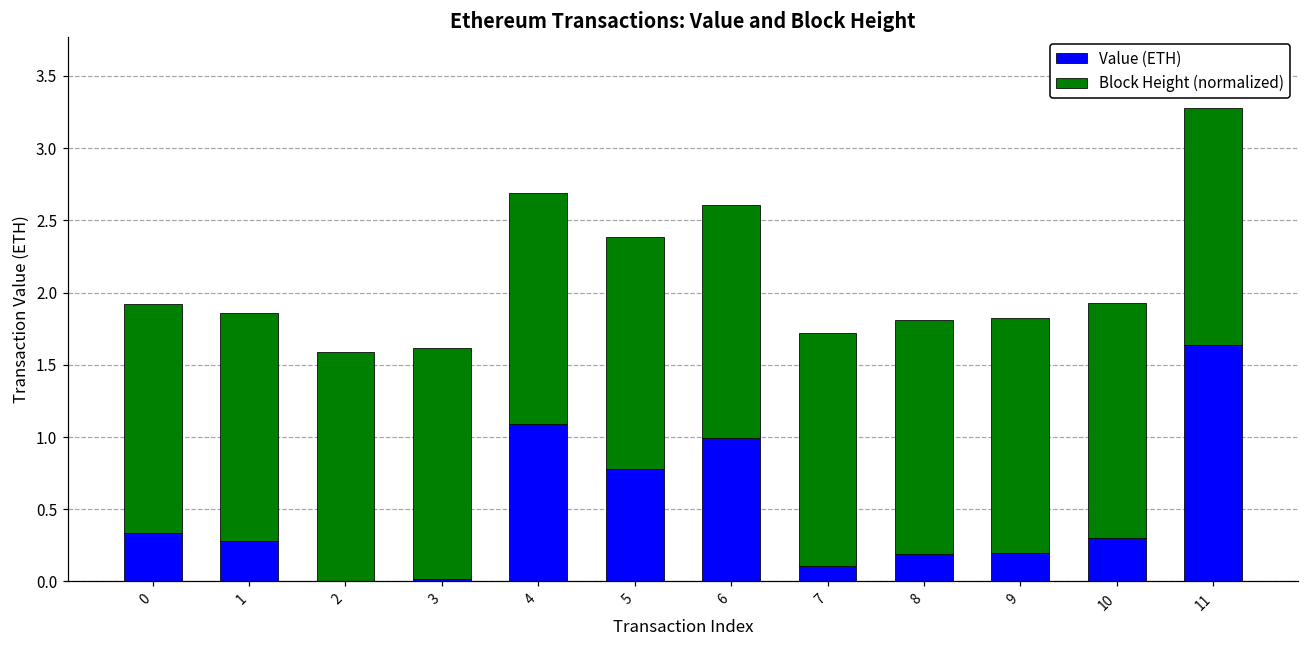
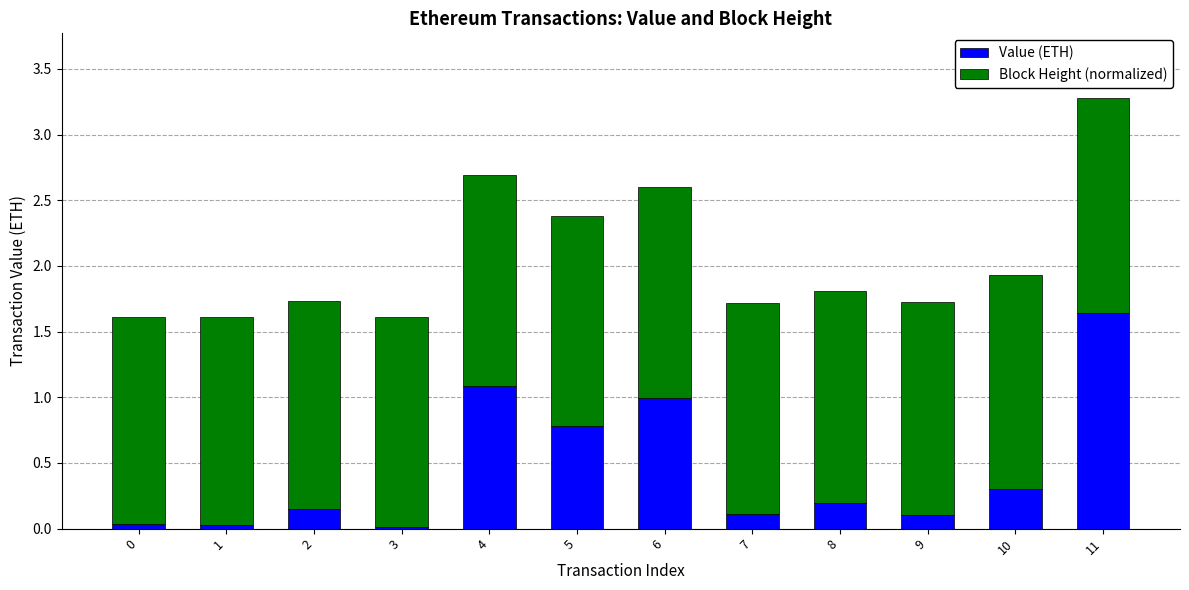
  {
    "Value (ETH)": {
-     "0": 0.34,
-     "1": 0.28,
-     "2": 0.01,
+     "0": 0.03,
+     "1": 0.03,
+     "2": 0.15,
      "4": 1.09,
      "5": 0.78,
      "6": 0.99,
      "7": 0.11,
      "8": 0.19,
-     "9": 0.2,
+     "9": 0.1,
      "10": 0.30,
      "11": 1.64
    },
    "Block Height (normalized)": {
      "0": 1.58,
      "1": 1.58,
      "2": 1.59,
      "3": 1.60,
      "4": 1.60,
      "5": 1.60,
      "6": 1.61,
      "7": 1.61,
      "8": 1.62,
      "9": 1.62,
      "10": 1.63,
      "11": 1.64
    }
  }
